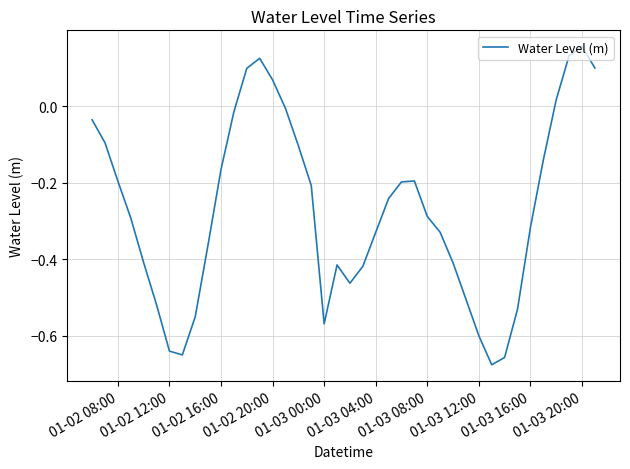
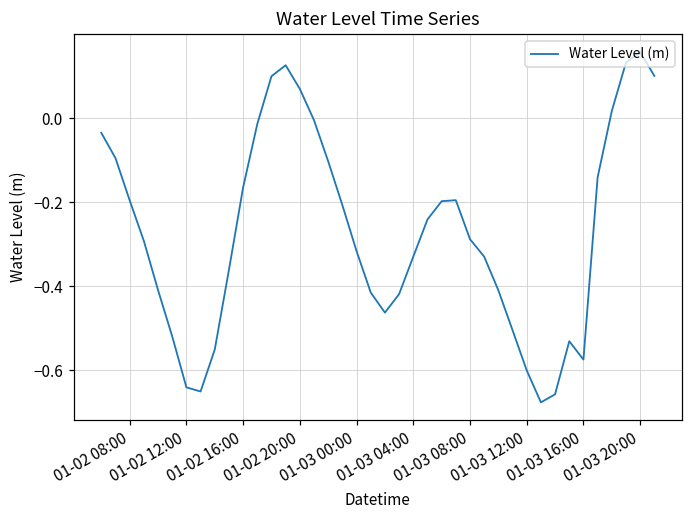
  {
    "01-02 08:00": -0.20,
    "01-02 12:00": -0.64,
    "01-02 16:00": -0.16,
    "01-02 20:00": 0.07,
-   "01-03 00:00": -0.57,
+   "01-03 00:00": -0.32,
    "01-03 04:00": -0.33,
    "01-03 08:00": -0.29,
    "01-03 12:00": -0.60,
-   "01-03 16:00": -0.32
+   "01-03 16:00": -0.57
  }
